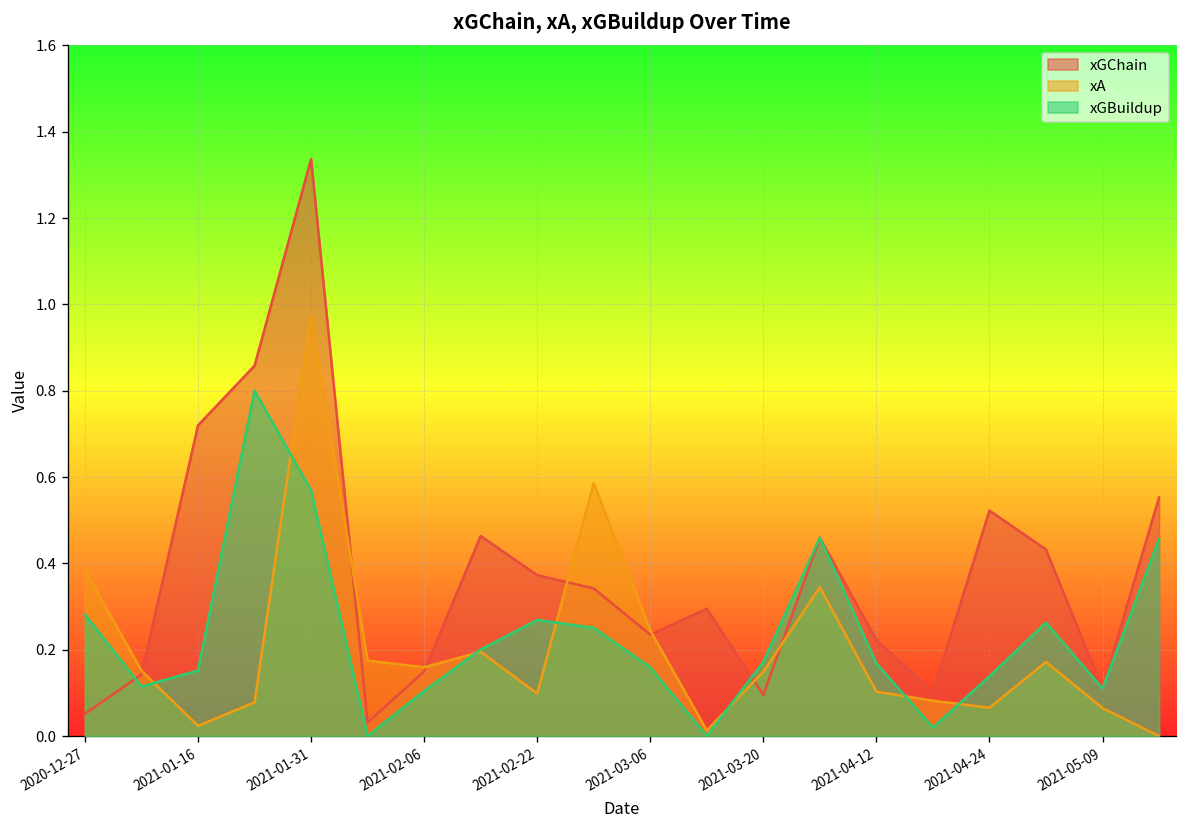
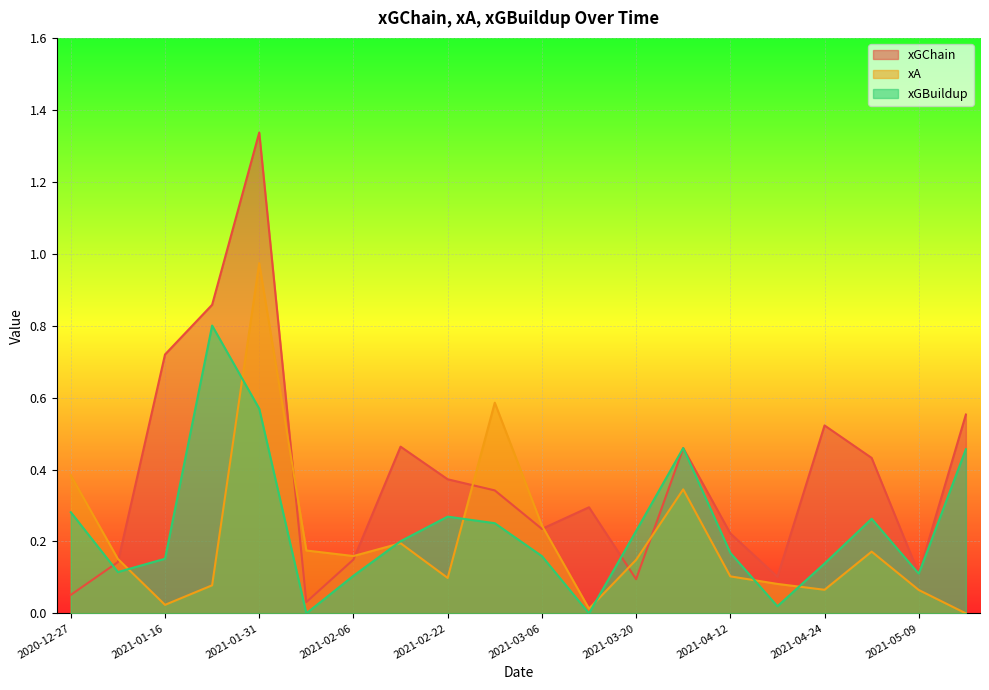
  {
    "xGChain": {
      "2020-12-27": 0.05,
      "2021-01-16": 0.72,
      "2021-01-31": 1.34,
      "2021-02-06": 0.15,
      "2021-02-22": 0.37,
      "2021-03-06": 0.23,
      "2021-03-20": 0.10,
      "2021-04-12": 0.22,
      "2021-04-24": 0.52
    },
    "xA": {
      "2020-12-27": 0.38,
      "2021-01-16": 0.02,
      "2021-01-31": 0.97,
      "2021-02-06": 0.16,
      "2021-02-22": 0.10,
      "2021-03-06": 0.24,
      "2021-03-20": 0.15,
      "2021-04-12": 0.10,
      "2021-04-24": 0.07,
      "2021-05-09": 0.07
    },
    "xGBuildup": {
      "2020-12-27": 0.28,
      "2021-01-16": 0.15,
      "2021-01-31": 0.57,
      "2021-02-06": 0.10,
      "2021-02-22": 0.27,
      "2021-03-06": 0.16,
-     "2021-03-20": 0.17,
+     "2021-03-20": 0.23,
      "2021-04-12": 0.17,
      "2021-04-24": 0.14
    }
  }
